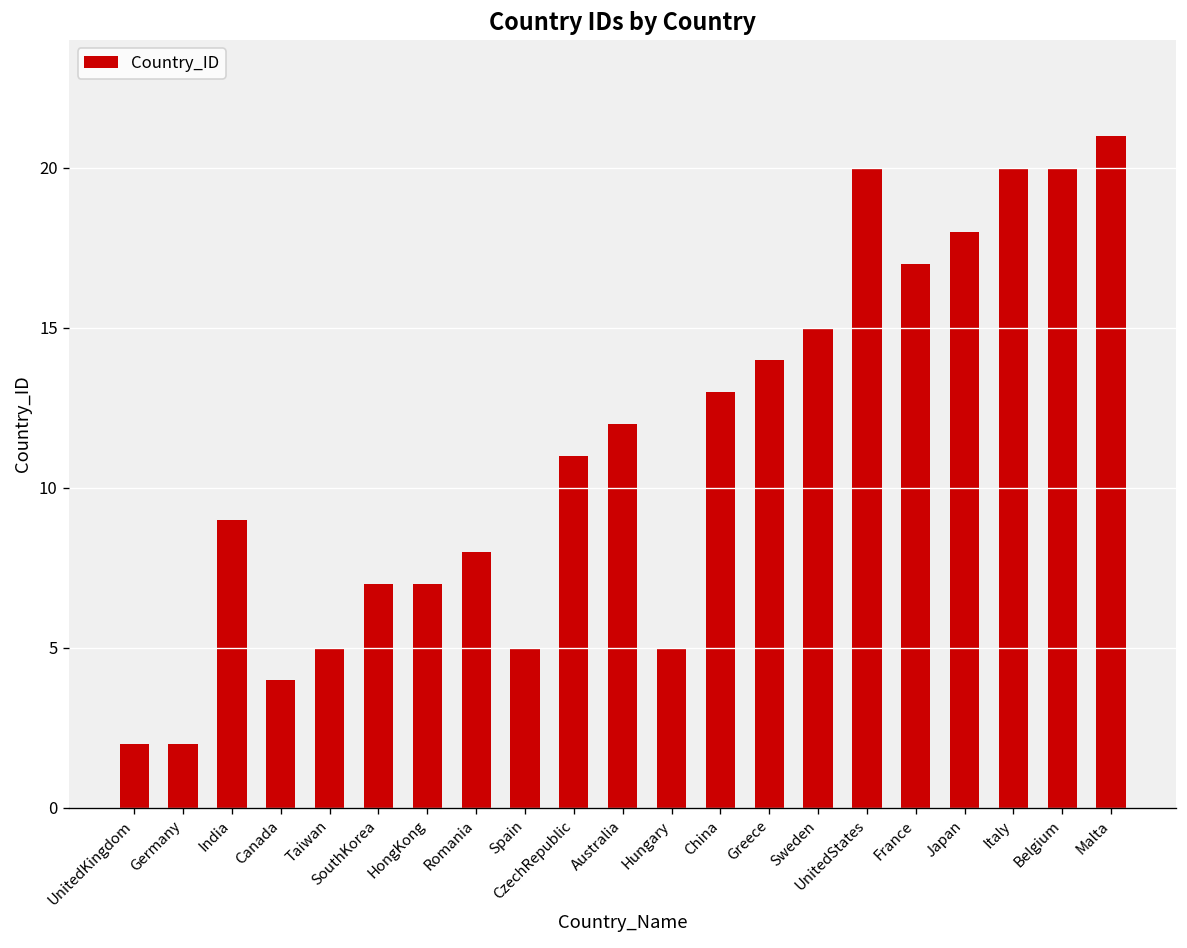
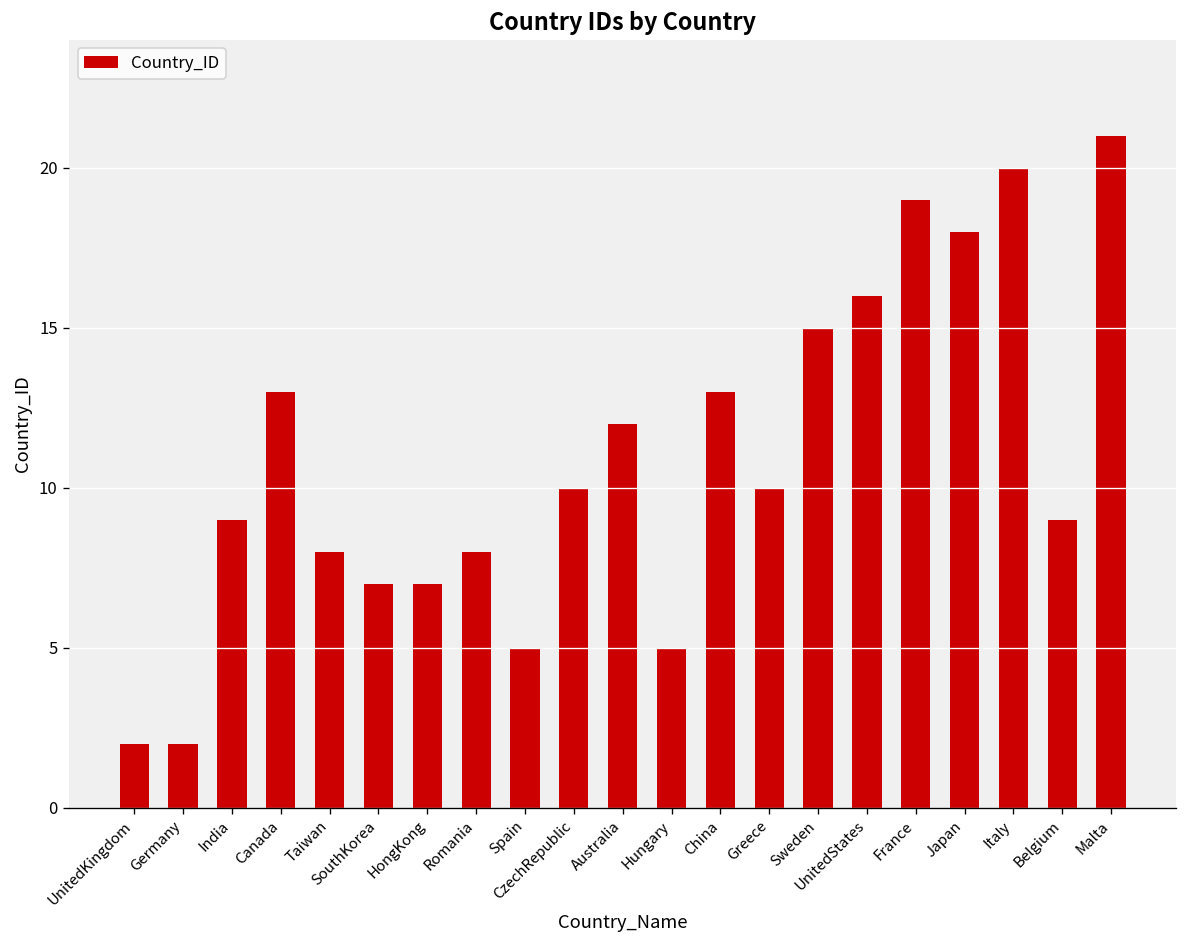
  {
    "UnitedKingdom": 2,
    "Germany": 2,
    "India": 9,
-   "Canada": 4,
-   "Taiwan": 5,
+   "Canada": 13,
+   "Taiwan": 8,
    "SouthKorea": 7,
    "HongKong": 7,
    "Romania": 8,
    "Spain": 5,
-   "CzechRepublic": 11,
+   "CzechRepublic": 10,
    "Australia": 12,
    "Hungary": 5,
    "China": 13,
-   "Greece": 14,
+   "Greece": 10,
    "Sweden": 15,
-   "UnitedStates": 20,
-   "France": 17,
+   "UnitedStates": 16,
+   "France": 19,
    "Japan": 18,
    "Italy": 20,
-   "Belgium": 20,
+   "Belgium": 9,
    "Malta": 21
  }
